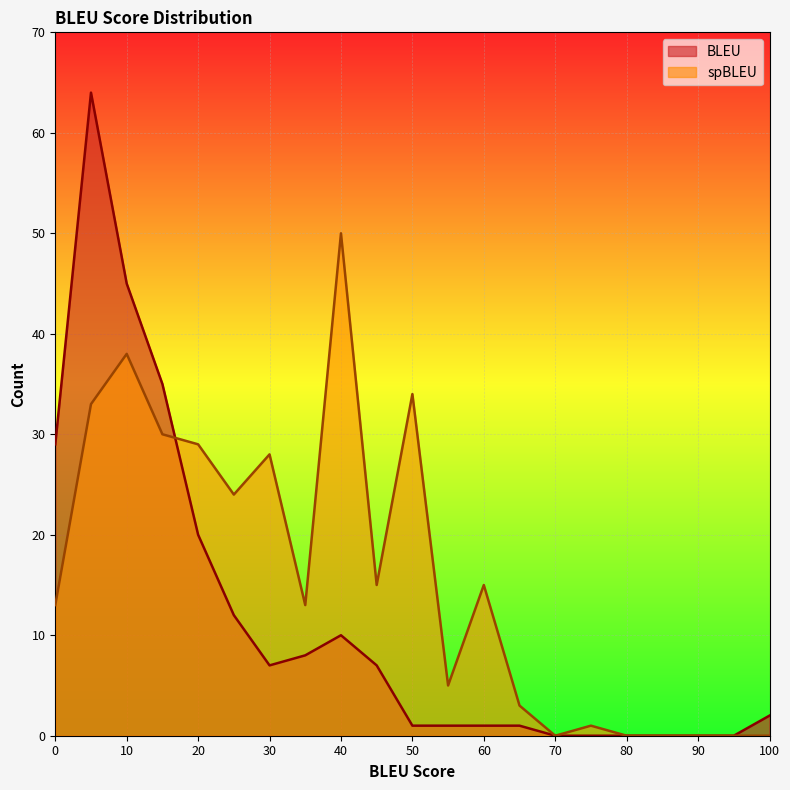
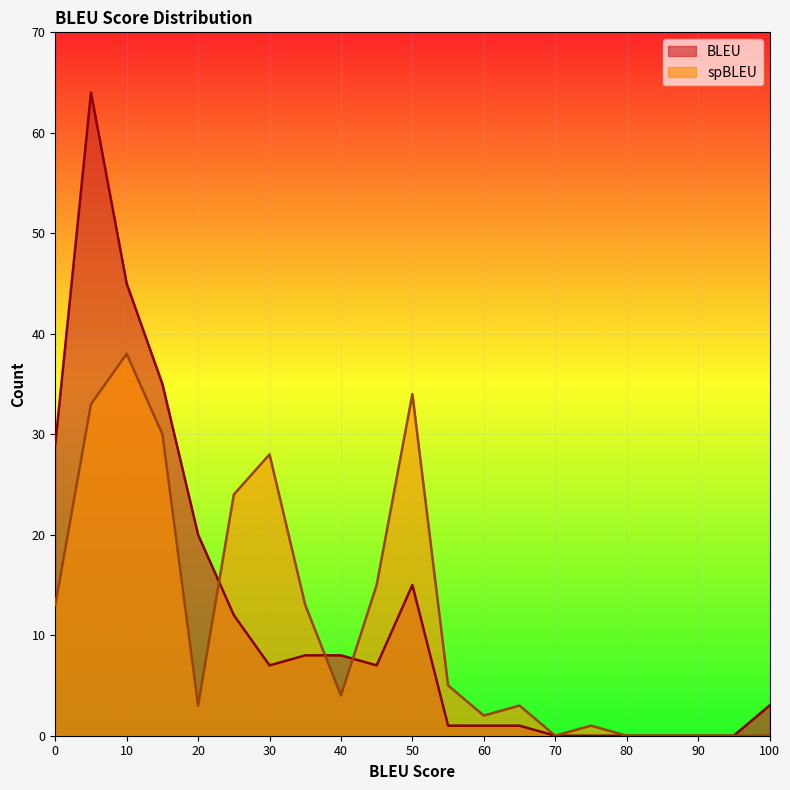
  {
    "BLEU": {
      "0": 29,
      "10": 45,
      "20": 20,
      "30": 7,
-     "40": 10,
-     "50": 1,
+     "40": 8,
+     "50": 15,
      "60": 1,
-     "100": 2
+     "100": 3
    },
    "spBLEU": {
      "0": 13,
      "10": 38,
-     "20": 29,
+     "20": 3,
      "30": 28,
-     "40": 50,
+     "40": 4,
      "50": 34,
-     "60": 15,
+     "60": 2,
      "100": 0
    }
  }
